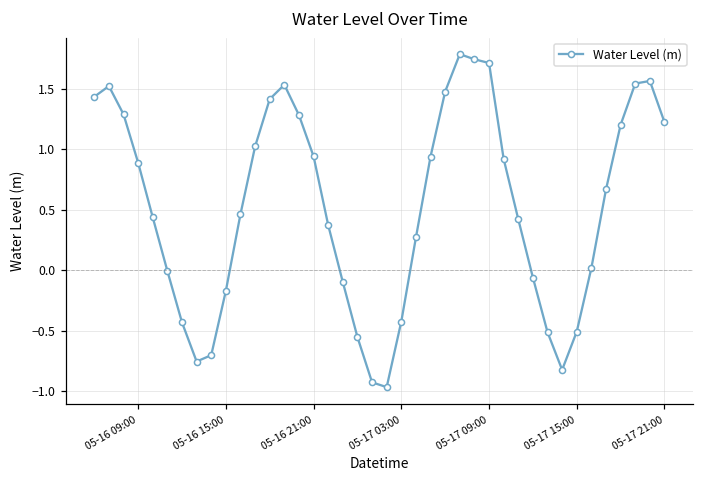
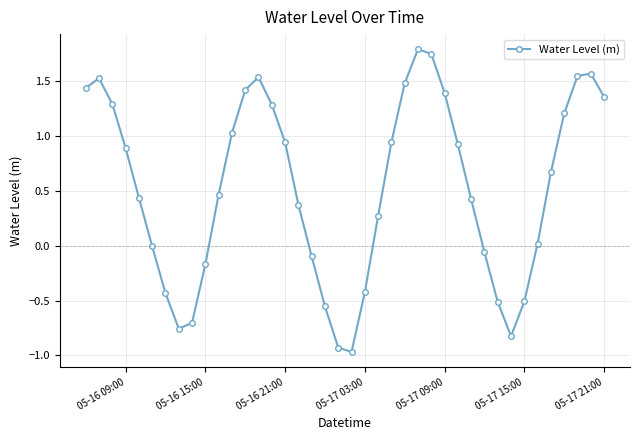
  {
    "05-16 09:00": 0.89,
    "05-16 15:00": -0.17,
    "05-16 21:00": 0.94,
    "05-17 03:00": -0.42,
-   "05-17 09:00": 1.72,
+   "05-17 09:00": 1.39,
    "05-17 15:00": -0.51,
-   "05-17 21:00": 1.23
+   "05-17 21:00": 1.36
  }
